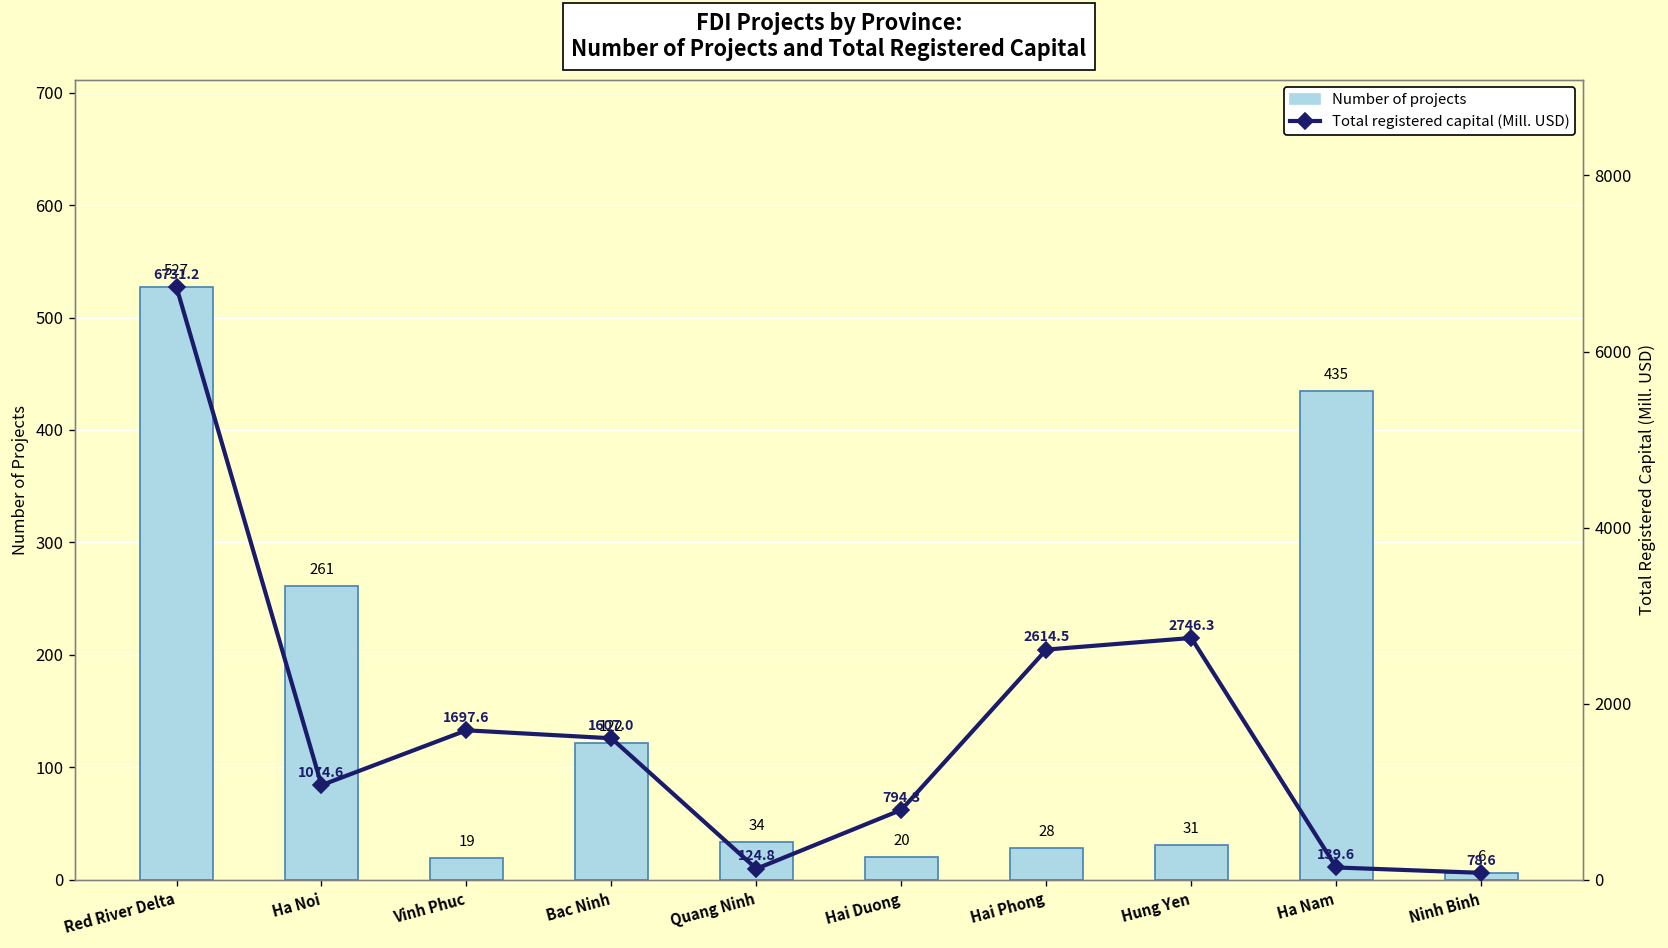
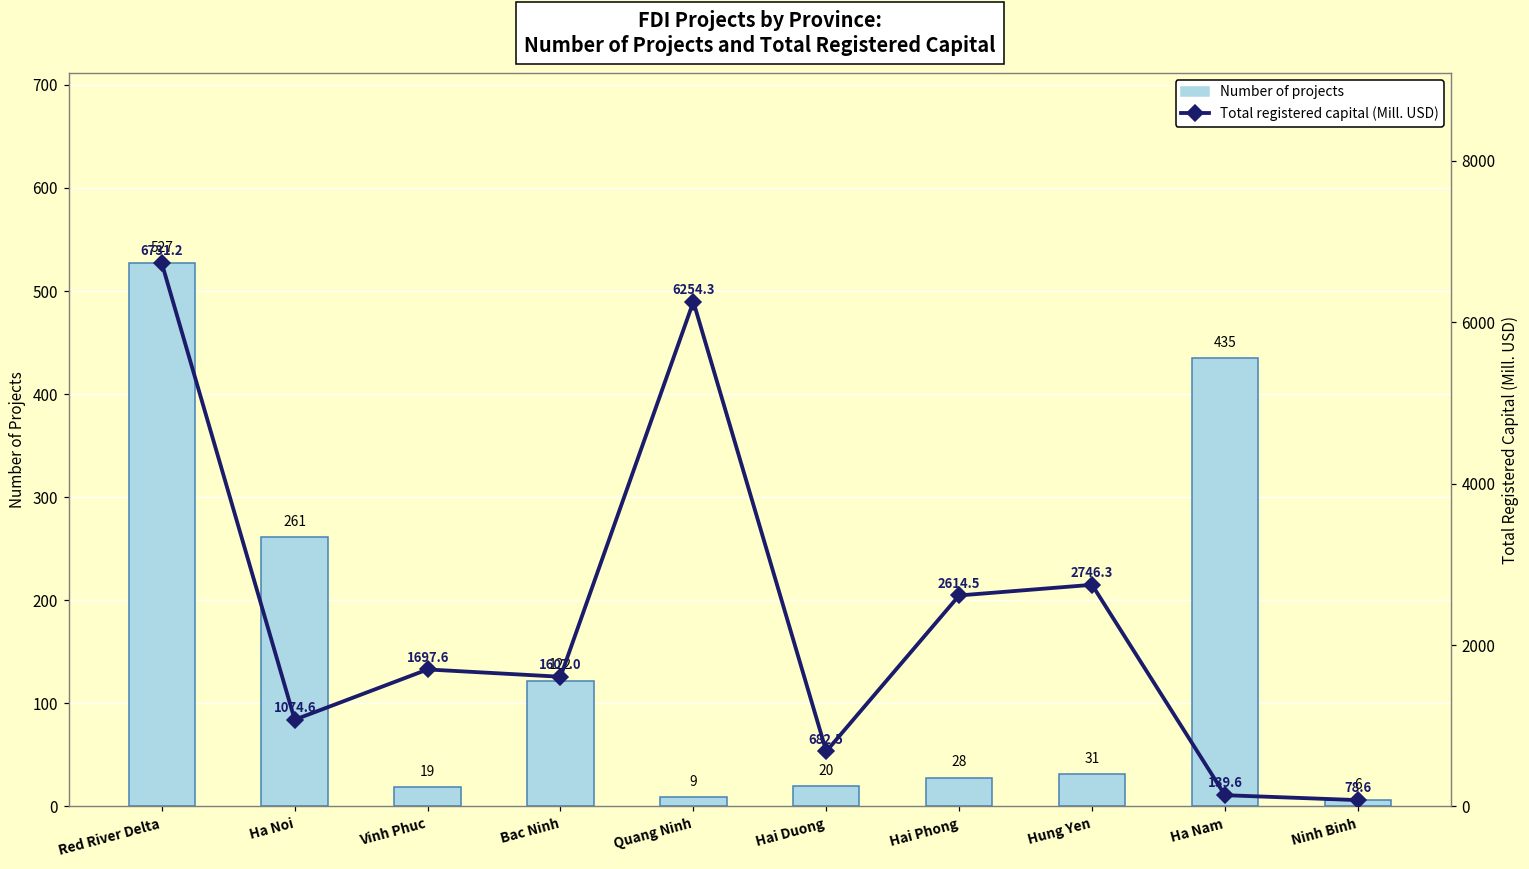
  {
    "Number of projects": {
      "Ha Noi": 261,
      "Vinh Phuc": 19,
-     "Quang Ninh": 34,
+     "Quang Ninh": 9,
      "Hai Duong": 20,
      "Hai Phong": 28,
      "Hung Yen": 31,
      "Ha Nam": 435
    },
    "Total registered capital (Mill. USD)": {
      "Ha Noi": 1074.6,
      "Vinh Phuc": 1697.6,
-     "Quang Ninh": 124.8,
-     "Hai Duong": 794.3,
+     "Quang Ninh": 6254.3,
+     "Hai Duong": 682.5,
      "Hai Phong": 2614.5,
      "Hung Yen": 2746.3,
      "Ha Nam": 139.6
    }
  }
